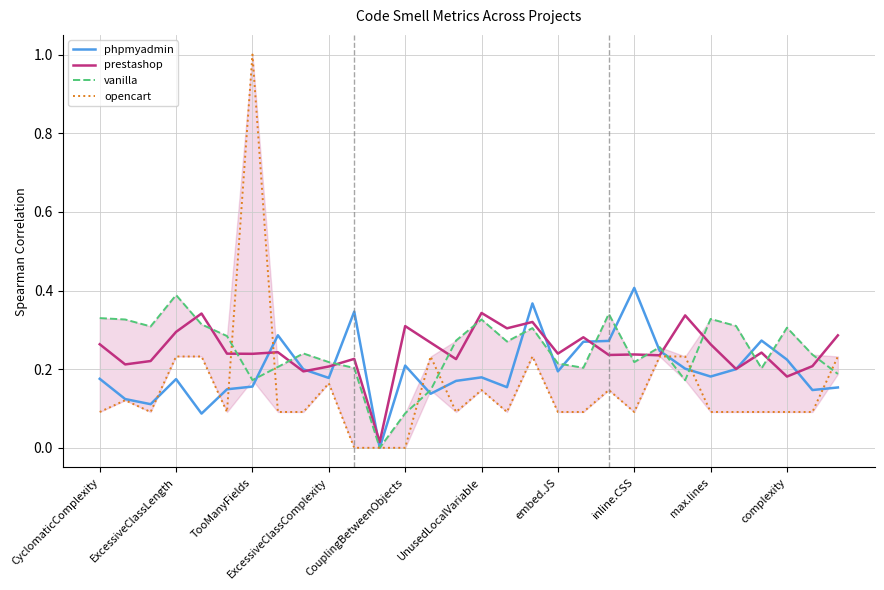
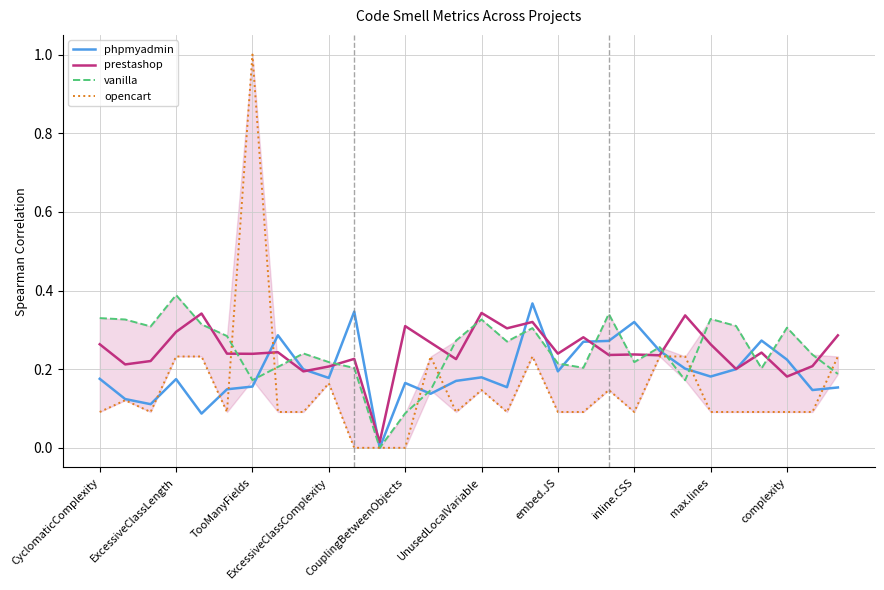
  {
    "phpmyadmin": {
      "CyclomaticComplexity": 0.18,
      "ExcessiveClassLength": 0.17,
      "TooManyFields": 0.16,
      "ExcessiveClassComplexity": 0.18,
-     "CouplingBetweenObjects": 0.21,
+     "CouplingBetweenObjects": 0.16,
      "UnusedLocalVariable": 0.18,
      "embed.JS": 0.19,
-     "inline.CSS": 0.41,
+     "inline.CSS": 0.32,
      "max.lines": 0.18,
      "complexity": 0.22
    },
    "vanilla": {
      "TooManyFields": 0.17
    },
    "opencart": {
      "CyclomaticComplexity": 0.09,
      "ExcessiveClassLength": 0.23,
      "ExcessiveClassComplexity": 0.16,
      "CouplingBetweenObjects": 0.00,
      "UnusedLocalVariable": 0.15,
      "embed.JS": 0.09,
      "inline.CSS": 0.09,
      "max.lines": 0.09,
      "complexity": 0.09
    }
  }
